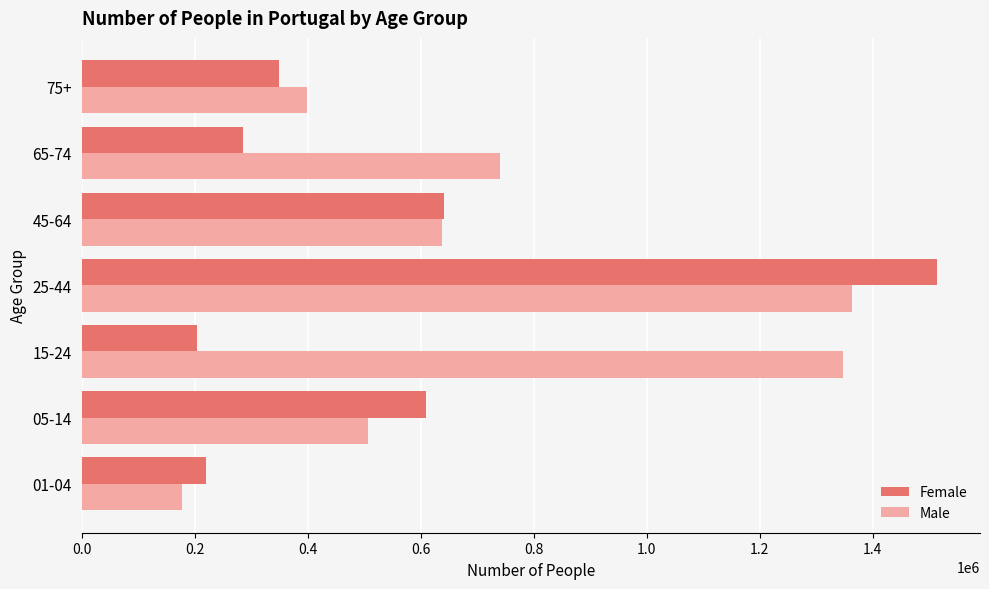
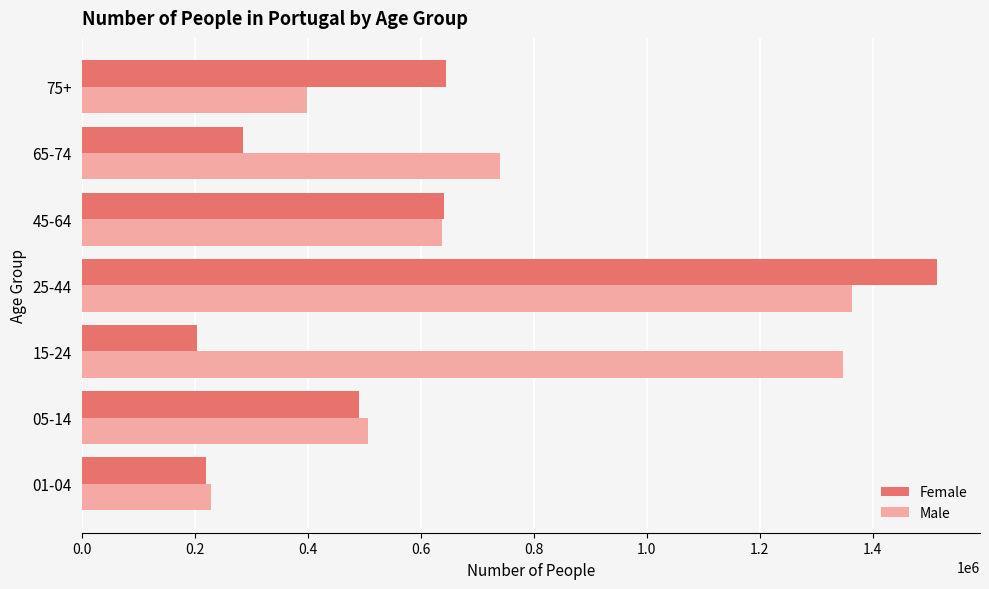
  {
    "Female": {
-     "75+": 350000,
+     "75+": 650000,
      "65-74": 290000,
      "45-64": 640000,
      "25-44": 1510000,
      "15-24": 200000,
-     "05-14": 610000,
+     "05-14": 490000,
      "01-04": 220000
    },
    "Male": {
      "75+": 400000,
      "65-74": 740000,
      "45-64": 640000,
      "25-44": 1360000,
      "15-24": 1350000,
      "05-14": 510000,
-     "01-04": 180000
+     "01-04": 230000
    }
  }
